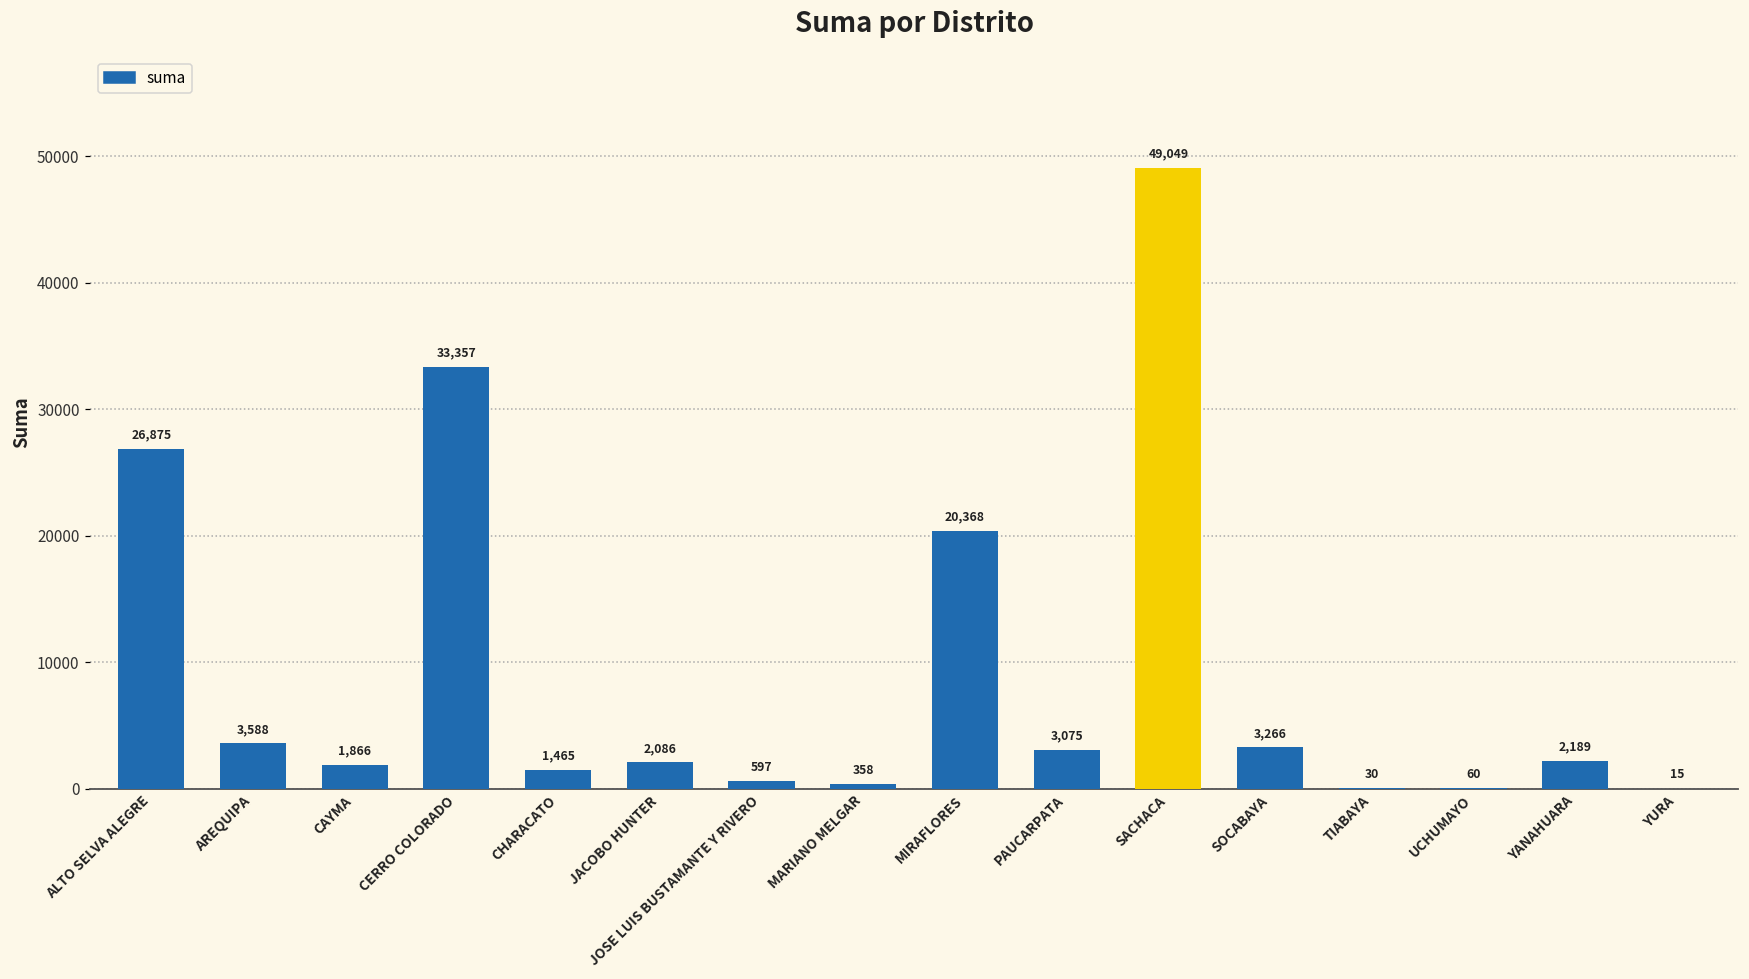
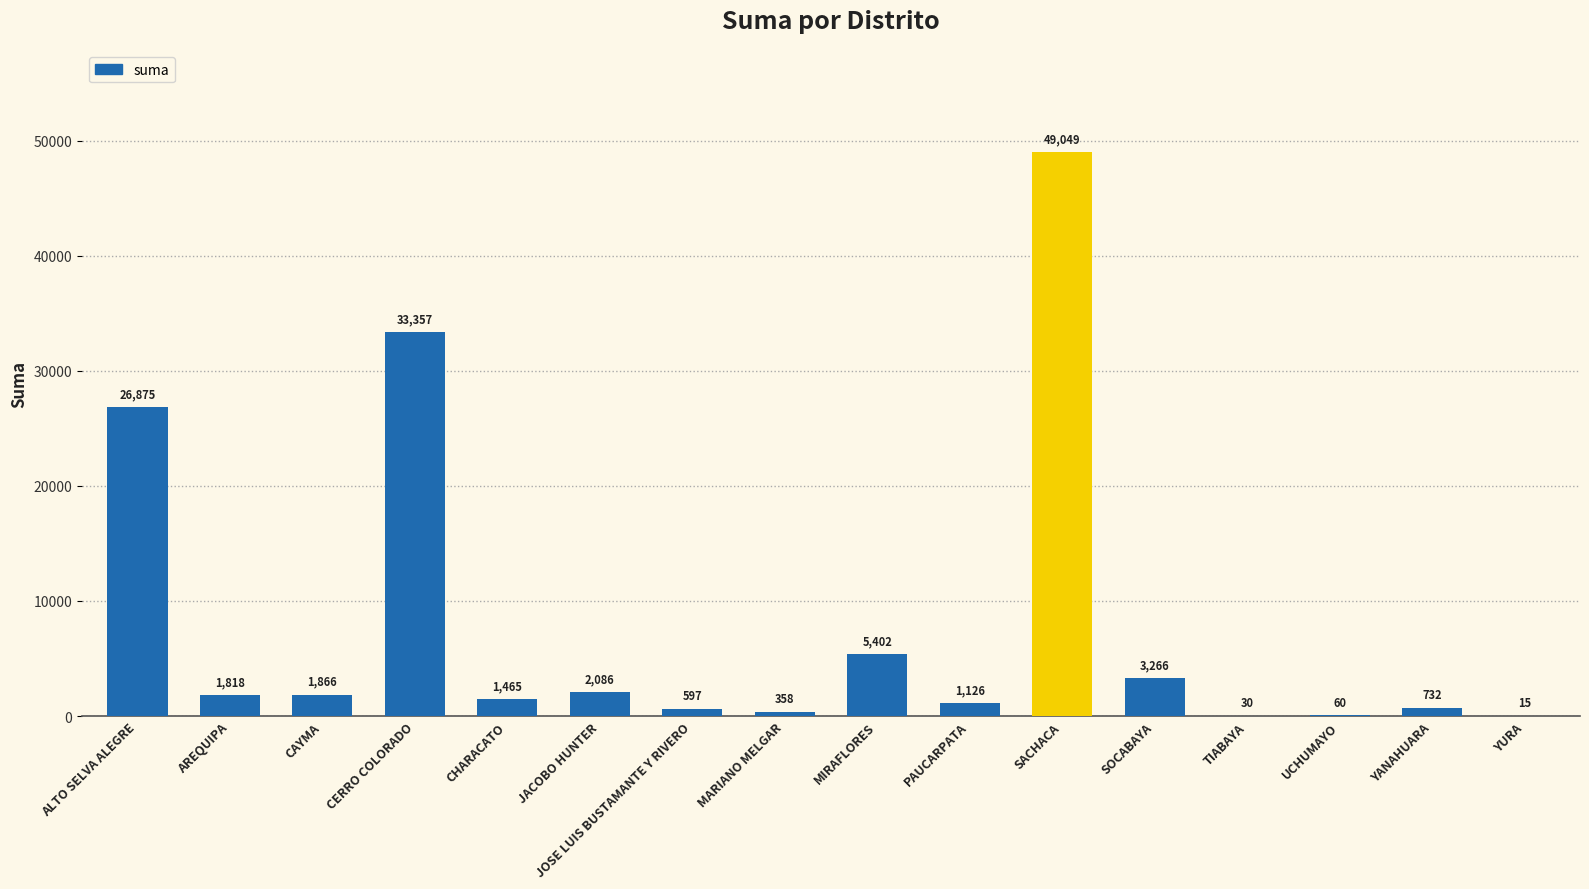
  {
    "ALTO SELVA ALEGRE": "26,875",
-   "AREQUIPA": "3,588",
+   "AREQUIPA": "1,818",
    "CAYMA": "1,866",
    "CERRO COLORADO": "33,357",
    "CHARACATO": "1,465",
    "JACOBO HUNTER": "2,086",
    "JOSE LUIS BUSTAMANTE Y RIVERO": "597",
    "MARIANO MELGAR": "358",
-   "MIRAFLORES": "20,368",
-   "PAUCARPATA": "3,075",
+   "MIRAFLORES": "5,402",
+   "PAUCARPATA": "1,126",
    "SACHACA": "49,049",
    "SOCABAYA": "3,266",
    "TIABAYA": "30",
    "UCHUMAYO": "60",
-   "YANAHUARA": "2,189",
+   "YANAHUARA": "732",
    "YURA": "15"
  }
